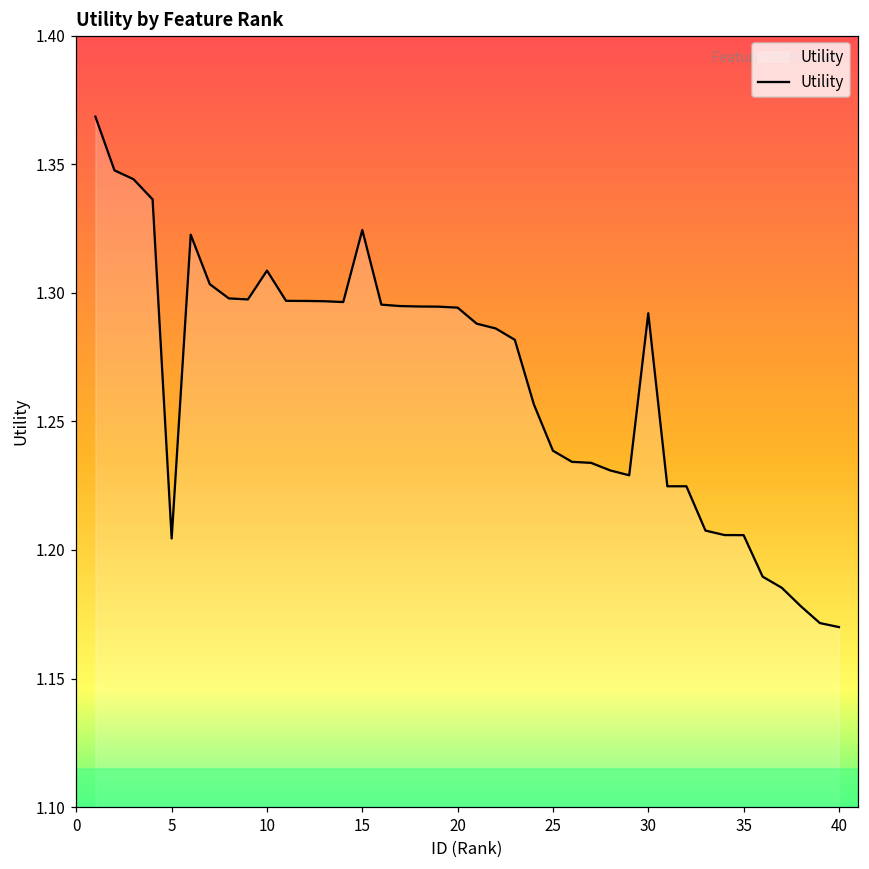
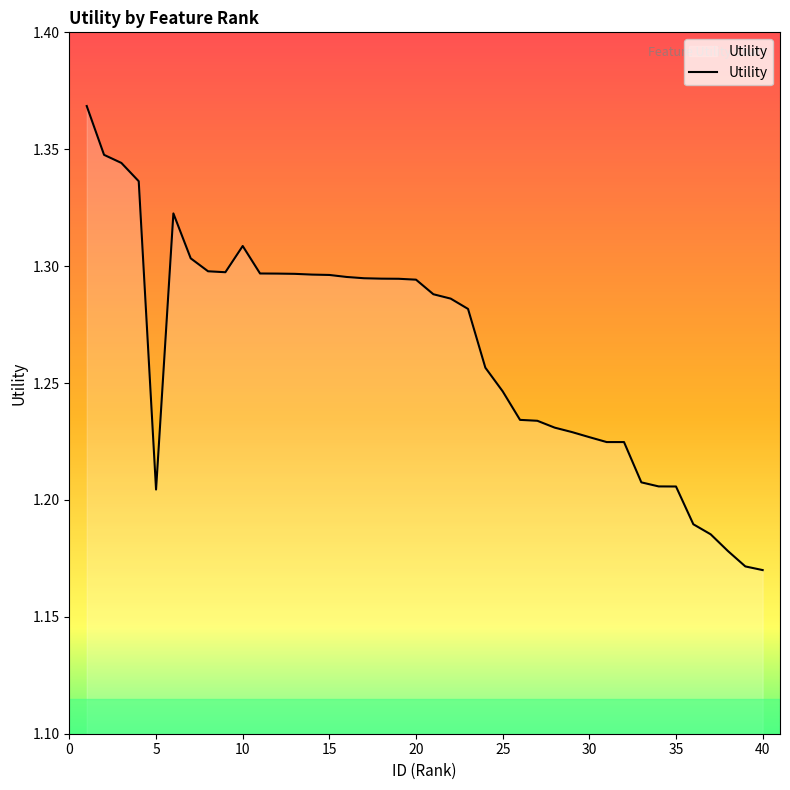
  {
    "5": 1.204,
    "10": 1.309,
-   "15": 1.324,
+   "15": 1.296,
    "20": 1.294,
-   "25": 1.239,
-   "30": 1.292,
+   "25": 1.246,
+   "30": 1.227,
    "35": 1.206,
    "40": 1.170
  }
